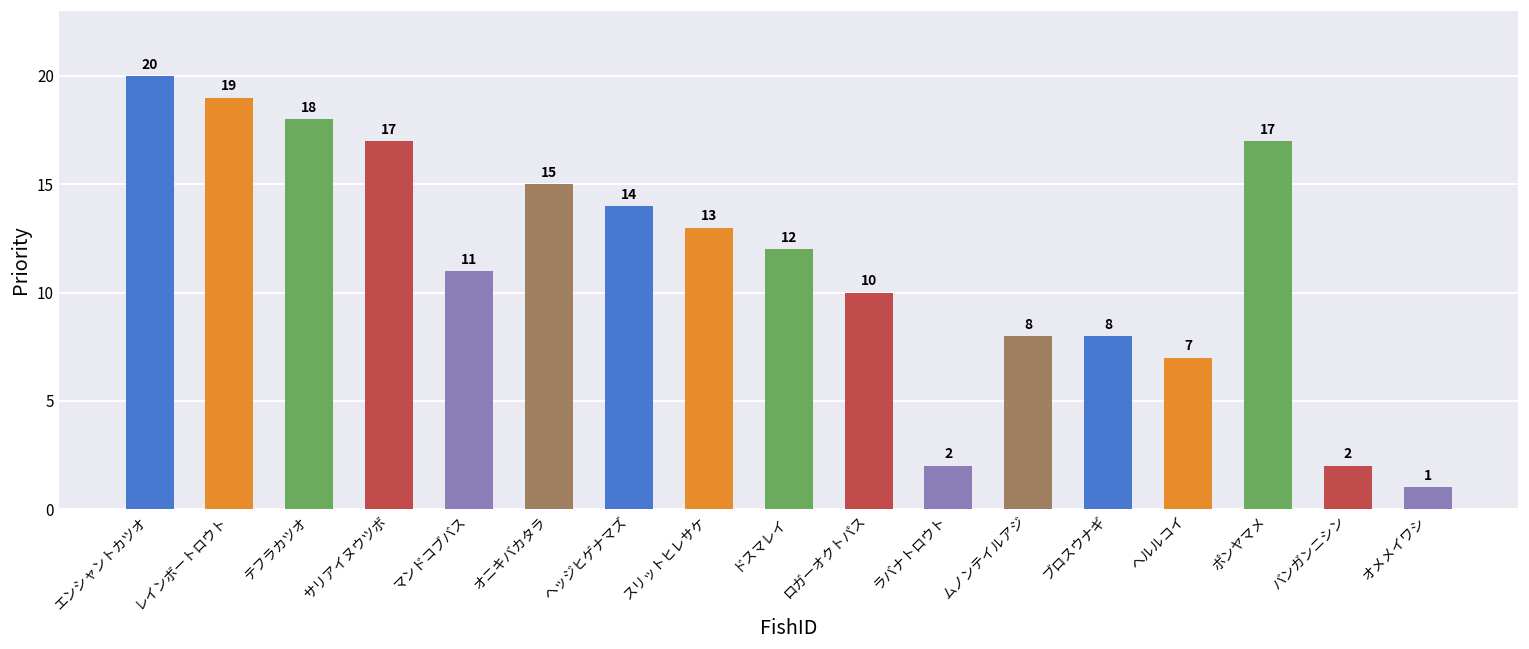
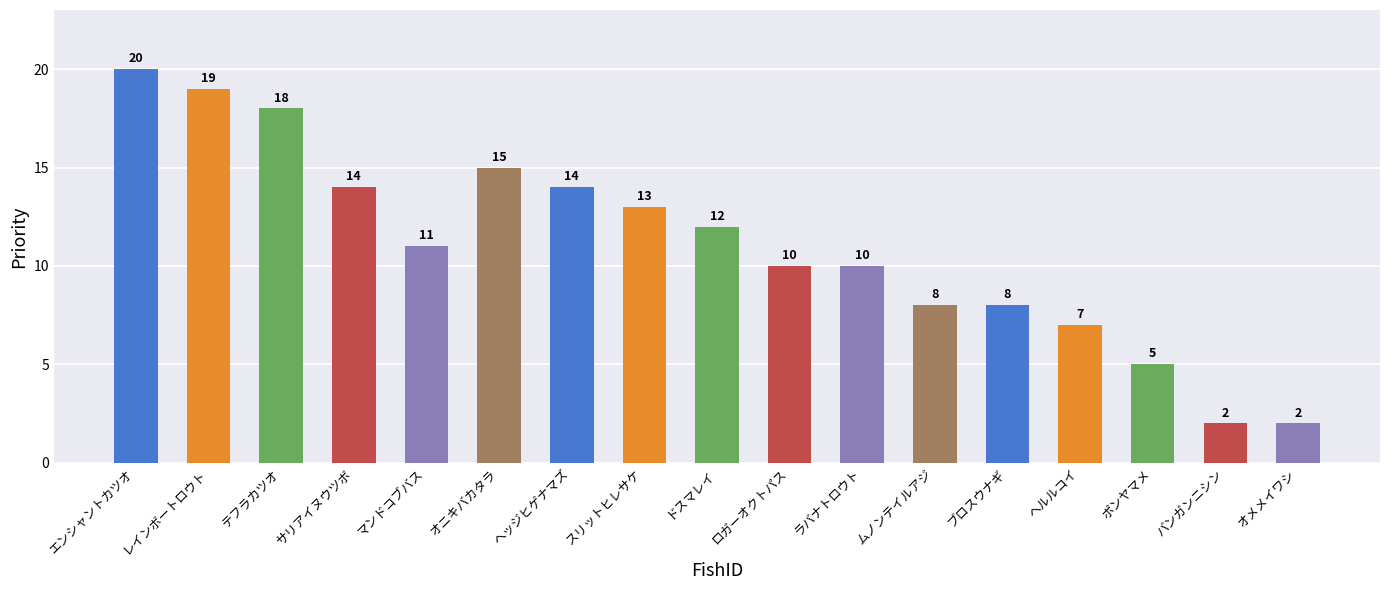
  {
    "エンシャントカツオ": 20,
    "レインボートロウト": 19,
    "テフラカツオ": 18,
-   "サリアイヌウツボ": 17,
+   "サリアイヌウツボ": 14,
    "マンドコブバス": 11,
    "オニキバカタラ": 15,
    "ヘッジヒゲナマズ": 14,
    "スリットヒレサケ": 13,
    "ドスマレイ": 12,
    "ロガーオクトパス": 10,
-   "ラバナトロウト": 2,
+   "ラバナトロウト": 10,
    "ムノンテイルアジ": 8,
    "ブロスウナギ": 8,
    "ヘルルコイ": 7,
-   "ポンヤマメ": 17,
+   "ポンヤマメ": 5,
    "バンガンニシン": 2,
-   "オメメイワシ": 1
+   "オメメイワシ": 2
  }
